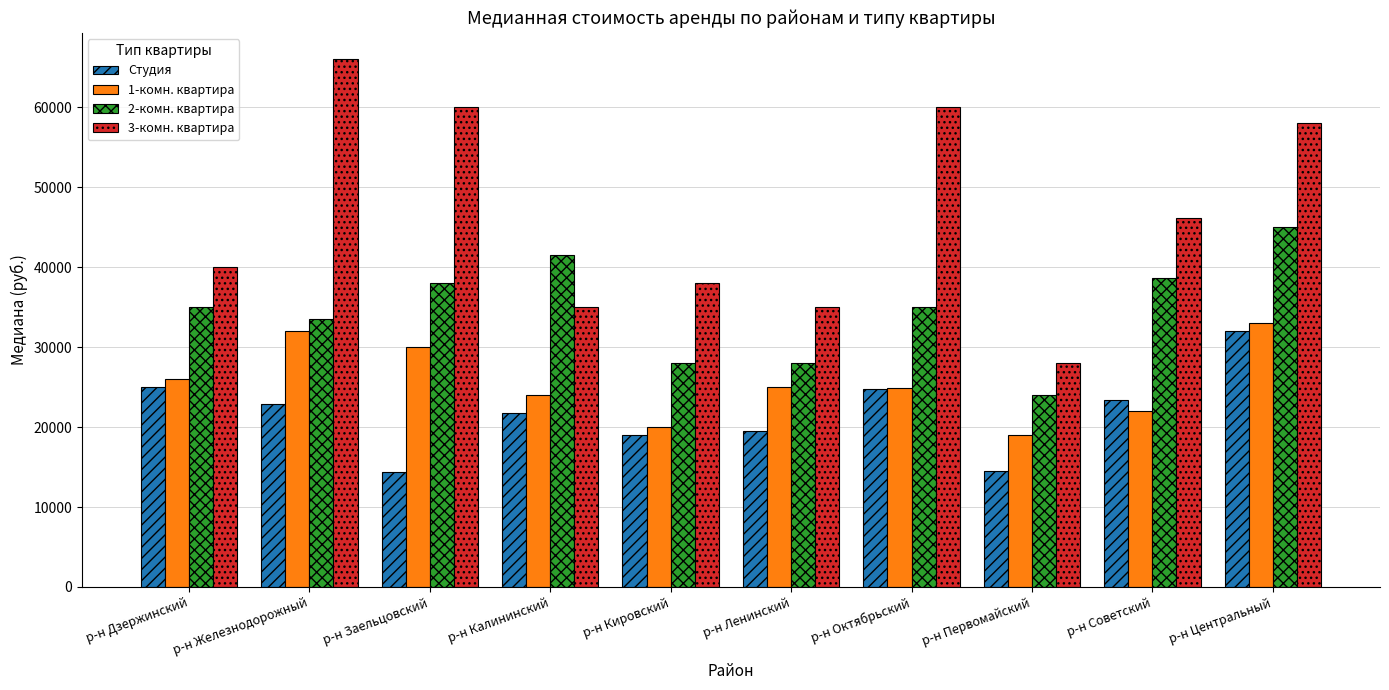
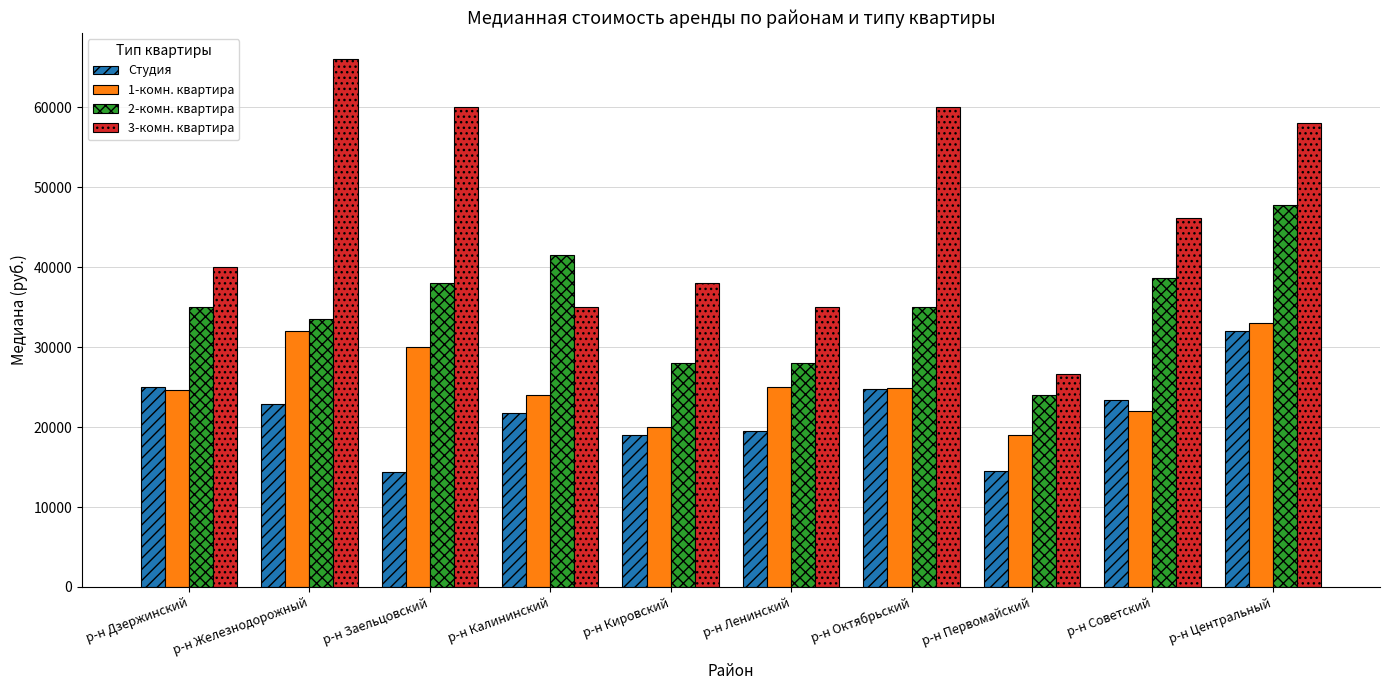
  {
    "Студия": {
      "р-н Дзержинский": 25000,
      "р-н Железнодорожный": 23000,
      "р-н Заельцовский": 14000,
      "р-н Калининский": 22000,
      "р-н Кировский": 19000,
      "р-н Ленинский": 20000,
      "р-н Октябрьский": 25000,
      "р-н Первомайский": 15000,
      "р-н Советский": 23000,
      "р-н Центральный": 32000
    },
    "1-комн. квартира": {
-     "р-н Дзержинский": 26000,
+     "р-н Дзержинский": 25000,
      "р-н Железнодорожный": 32000,
      "р-н Заельцовский": 30000,
      "р-н Калининский": 24000,
      "р-н Кировский": 20000,
      "р-н Ленинский": 25000,
      "р-н Октябрьский": 25000,
      "р-н Первомайский": 19000,
      "р-н Советский": 22000,
      "р-н Центральный": 33000
    },
    "2-комн. квартира": {
      "р-н Дзержинский": 35000,
      "р-н Железнодорожный": 34000,
      "р-н Заельцовский": 38000,
      "р-н Калининский": 42000,
      "р-н Кировский": 28000,
      "р-н Ленинский": 28000,
      "р-н Октябрьский": 35000,
      "р-н Первомайский": 24000,
      "р-н Советский": 39000,
-     "р-н Центральный": 45000
+     "р-н Центральный": 48000
    },
    "3-комн. квартира": {
      "р-н Дзержинский": 40000,
      "р-н Железнодорожный": 66000,
      "р-н Заельцовский": 60000,
      "р-н Калининский": 35000,
      "р-н Кировский": 38000,
      "р-н Ленинский": 35000,
      "р-н Октябрьский": 60000,
-     "р-н Первомайский": 28000,
+     "р-н Первомайский": 27000,
      "р-н Советский": 46000,
      "р-н Центральный": 58000
    }
  }
